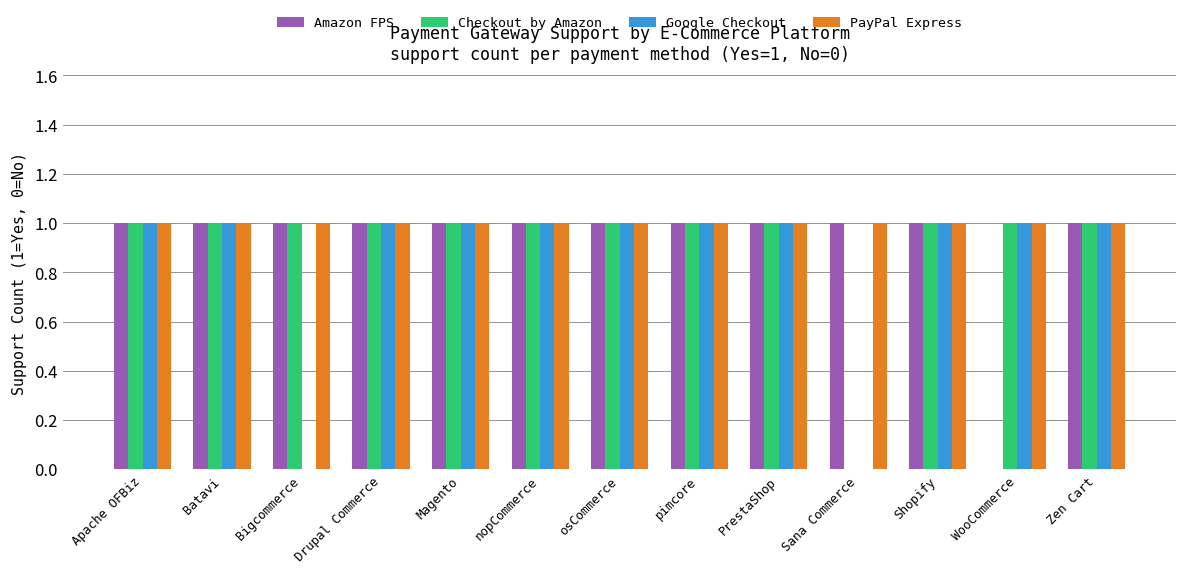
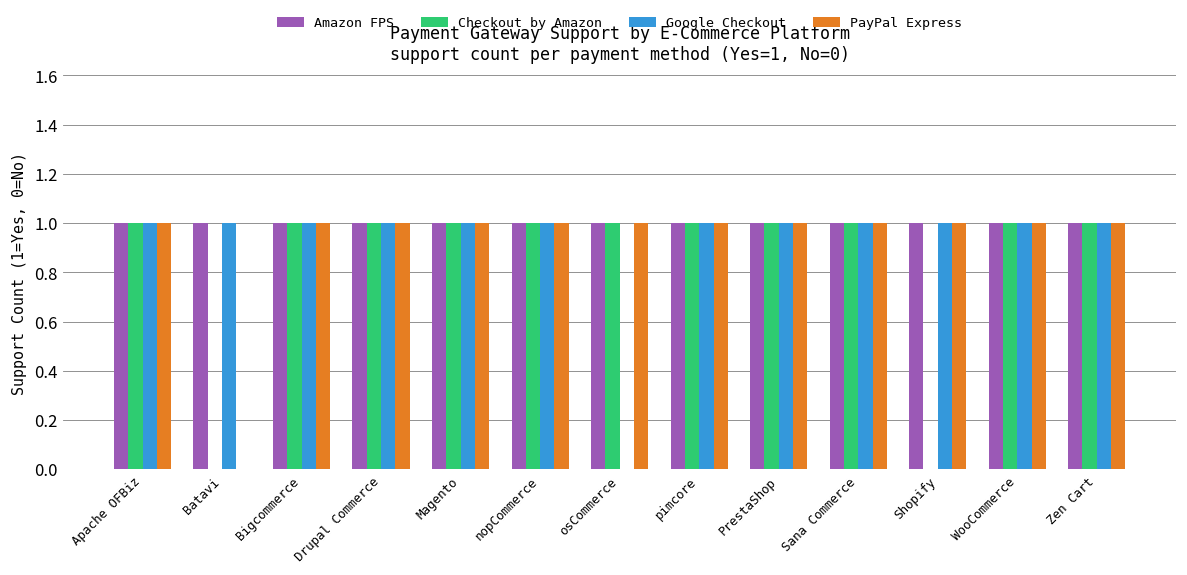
  {
    "Amazon FPS": {
      "Apache OFBiz": 1,
      "Batavi": 1,
      "Bigcommerce": 1,
      "Drupal Commerce": 1,
      "Magento": 1,
      "nopCommerce": 1,
      "osCommerce": 1,
      "pimcore": 1,
      "PrestaShop": 1,
      "Sana Commerce": 1,
      "Shopify": 1,
-     "WooCommerce": 0,
+     "WooCommerce": 1,
      "Zen Cart": 1
    },
    "Checkout by Amazon": {
      "Apache OFBiz": 1,
-     "Batavi": 1,
+     "Batavi": 0,
      "Bigcommerce": 1,
      "Drupal Commerce": 1,
      "Magento": 1,
      "nopCommerce": 1,
      "osCommerce": 1,
      "pimcore": 1,
      "PrestaShop": 1,
-     "Sana Commerce": 0,
-     "Shopify": 1,
+     "Sana Commerce": 1,
+     "Shopify": 0,
      "WooCommerce": 1,
      "Zen Cart": 1
    },
    "Google Checkout": {
      "Apache OFBiz": 1,
      "Batavi": 1,
-     "Bigcommerce": 0,
+     "Bigcommerce": 1,
      "Drupal Commerce": 1,
      "Magento": 1,
      "nopCommerce": 1,
-     "osCommerce": 1,
+     "osCommerce": 0,
      "pimcore": 1,
      "PrestaShop": 1,
-     "Sana Commerce": 0,
+     "Sana Commerce": 1,
      "Shopify": 1,
      "WooCommerce": 1,
      "Zen Cart": 1
    },
    "PayPal Express": {
      "Apache OFBiz": 1,
-     "Batavi": 1,
+     "Batavi": 0,
      "Bigcommerce": 1,
      "Drupal Commerce": 1,
      "Magento": 1,
      "nopCommerce": 1,
      "osCommerce": 1,
      "pimcore": 1,
      "PrestaShop": 1,
      "Sana Commerce": 1,
      "Shopify": 1,
      "WooCommerce": 1,
      "Zen Cart": 1
    }
  }
